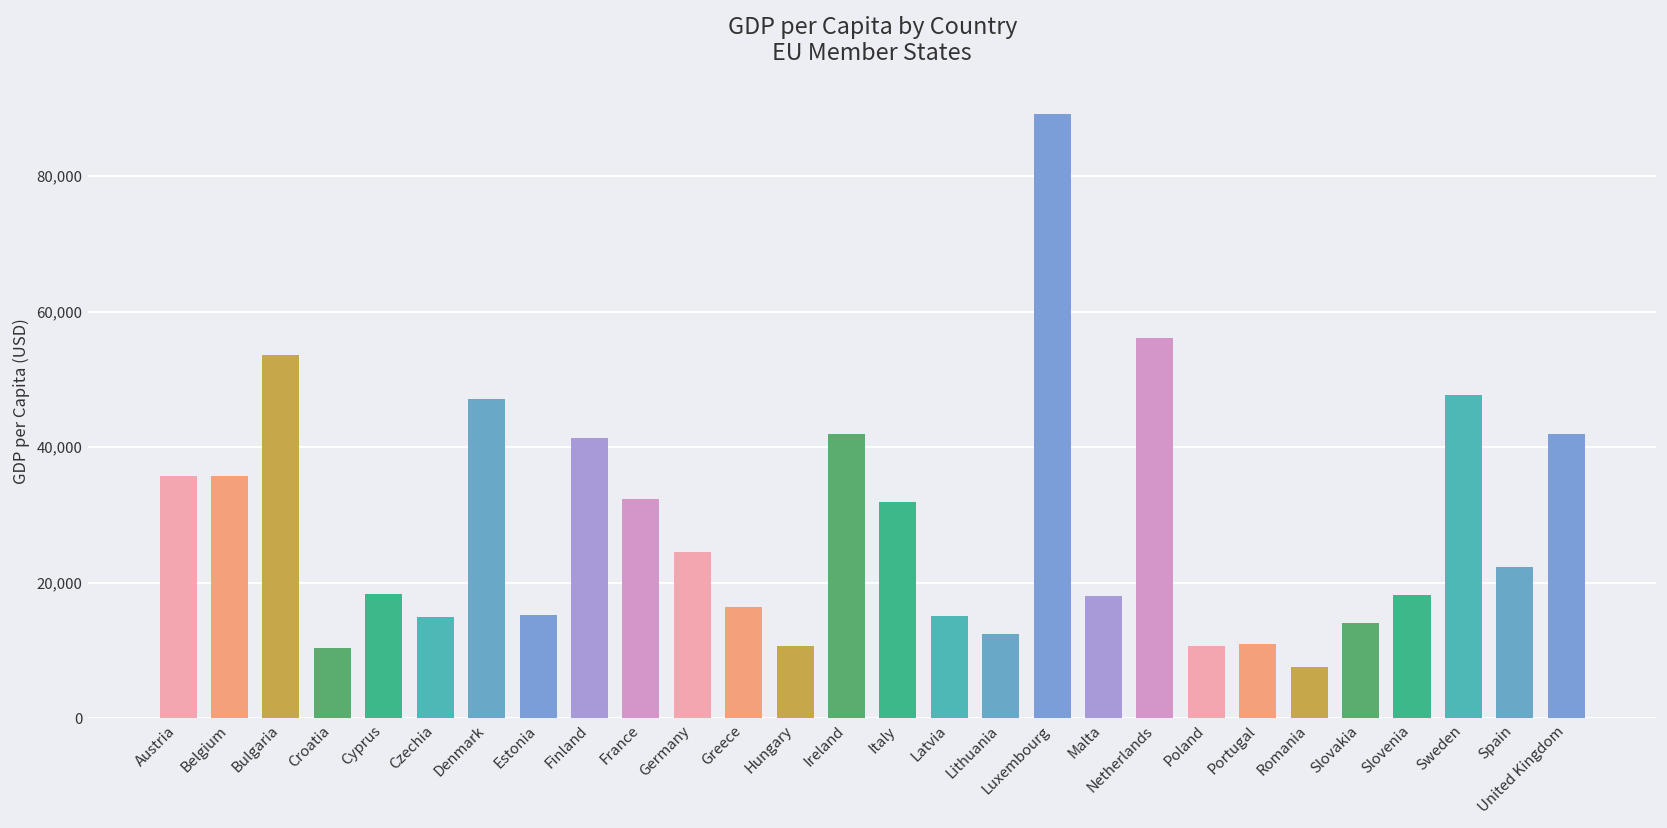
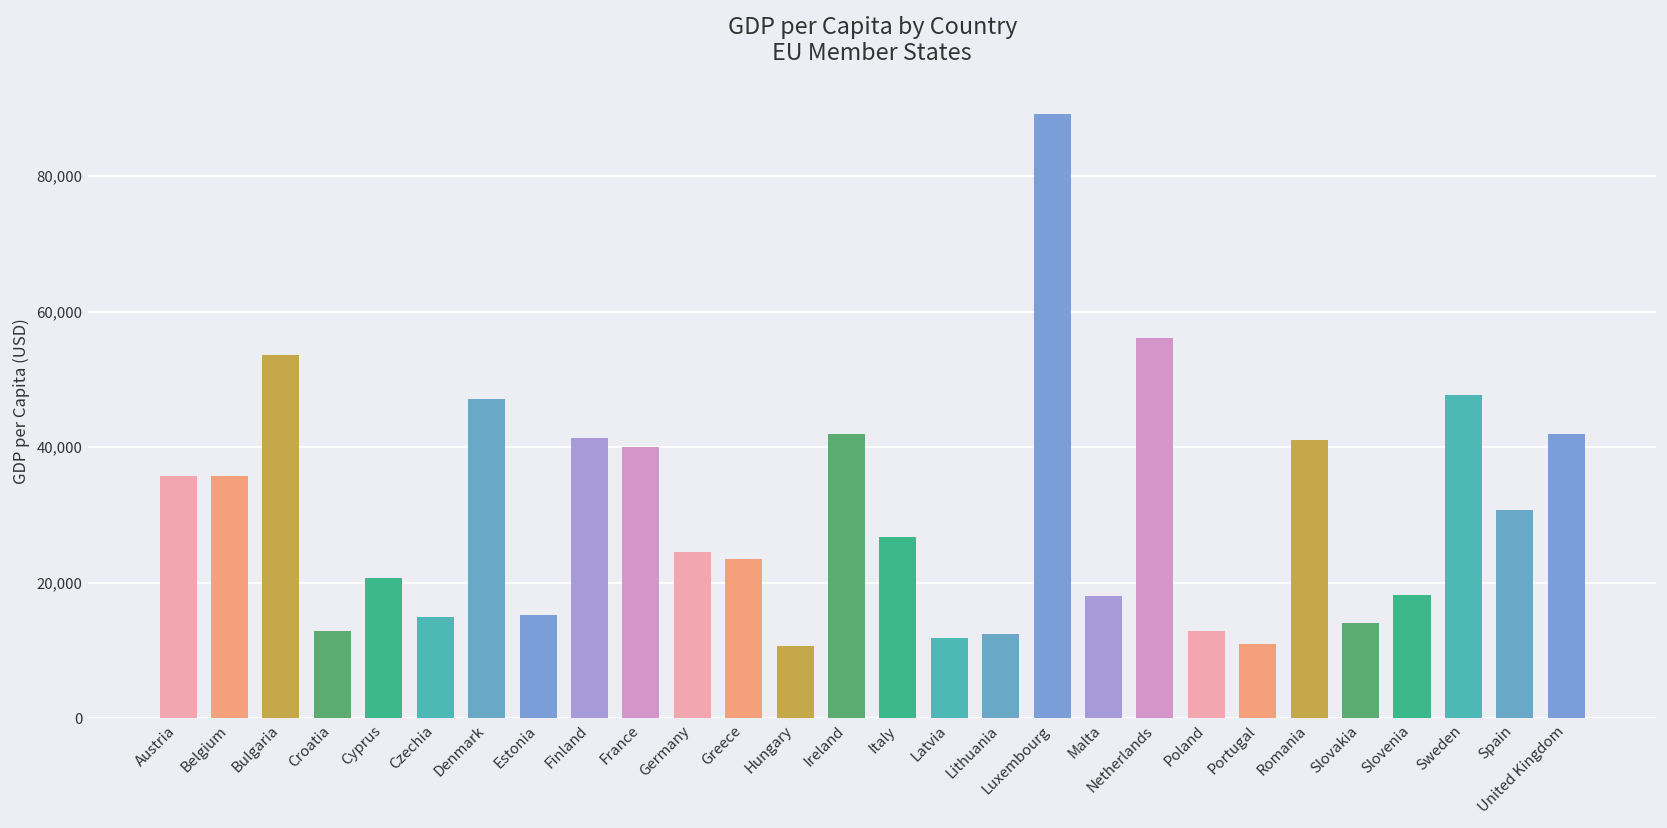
  {
    "Austria": "36,000",
    "Belgium": "36,000",
    "Bulgaria": "54,000",
-   "Croatia": "10,000",
-   "Cyprus": "18,000",
+   "Croatia": "13,000",
+   "Cyprus": "21,000",
    "Czechia": "15,000",
    "Denmark": "47,000",
    "Estonia": "15,000",
    "Finland": "41,000",
-   "France": "32,000",
+   "France": "40,000",
    "Germany": "24,000",
-   "Greece": "16,000",
+   "Greece": "24,000",
    "Hungary": "11,000",
    "Ireland": "42,000",
-   "Italy": "32,000",
-   "Latvia": "15,000",
+   "Italy": "27,000",
+   "Latvia": "12,000",
    "Lithuania": "13,000",
    "Luxembourg": "89,000",
    "Malta": "18,000",
    "Netherlands": "56,000",
-   "Poland": "11,000",
+   "Poland": "13,000",
    "Portugal": "11,000",
-   "Romania": "8,000",
+   "Romania": "41,000",
    "Slovakia": "14,000",
    "Slovenia": "18,000",
    "Sweden": "48,000",
-   "Spain": "22,000",
+   "Spain": "31,000",
    "United Kingdom": "42,000"
  }
